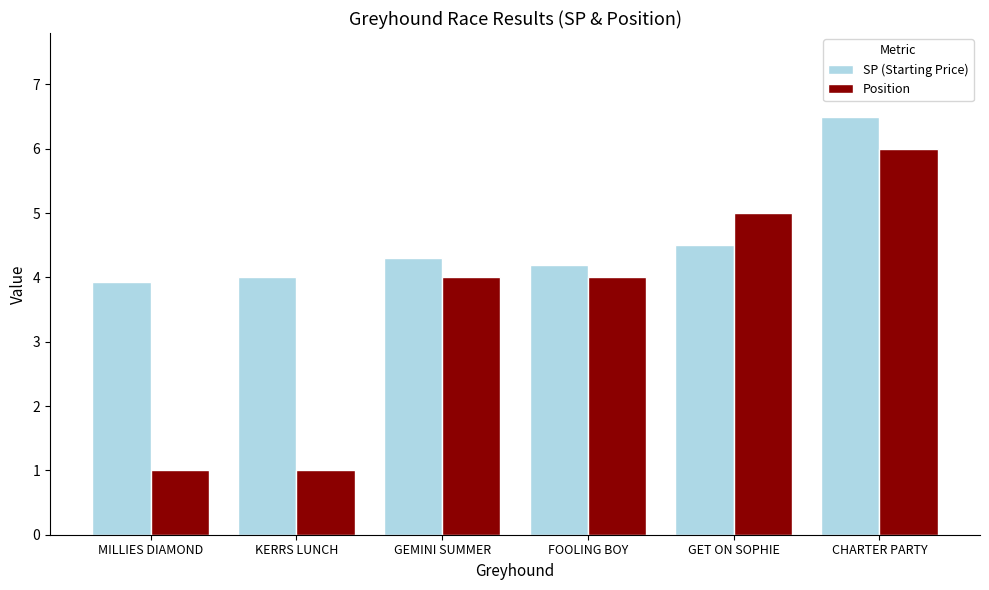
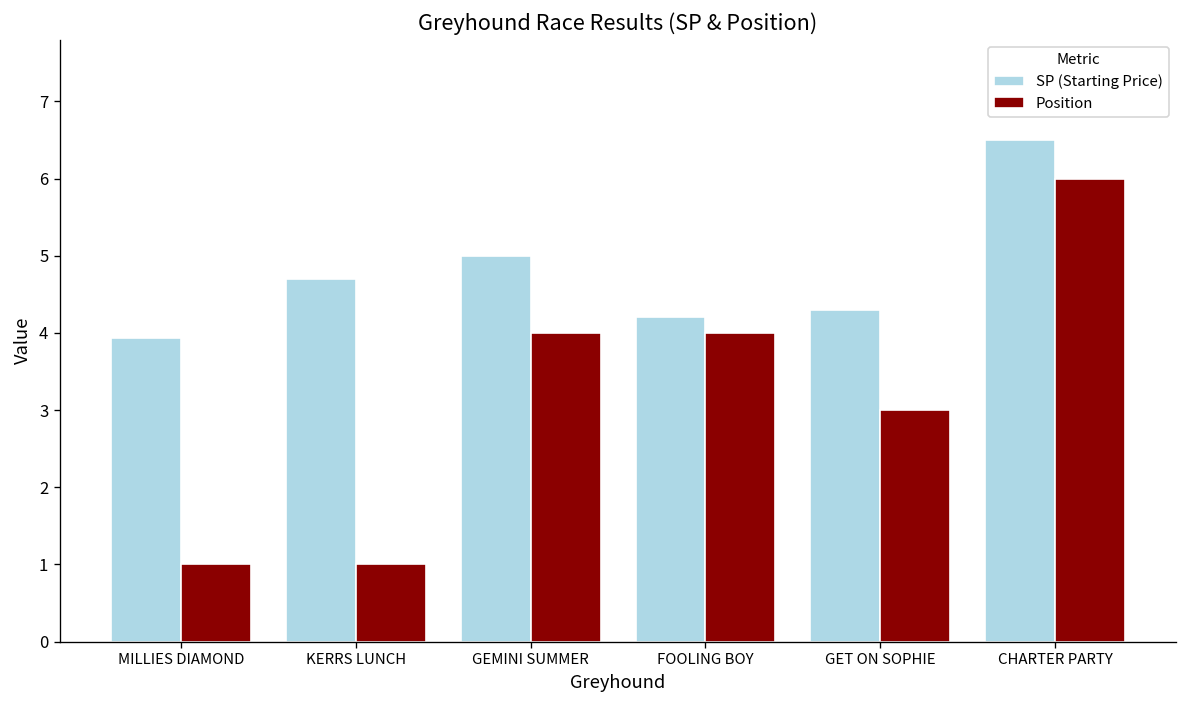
  {
    "SP (Starting Price)": {
      "MILLIES DIAMOND": 3.9,
-     "KERRS LUNCH": 4.0,
-     "GEMINI SUMMER": 4.3,
+     "KERRS LUNCH": 4.7,
+     "GEMINI SUMMER": 5.0,
      "FOOLING BOY": 4.2,
-     "GET ON SOPHIE": 4.5,
+     "GET ON SOPHIE": 4.3,
      "CHARTER PARTY": 6.5
    },
    "Position": {
      "MILLIES DIAMOND": 1,
      "KERRS LUNCH": 1,
      "GEMINI SUMMER": 4,
      "FOOLING BOY": 4,
-     "GET ON SOPHIE": 5,
+     "GET ON SOPHIE": 3,
      "CHARTER PARTY": 6
    }
  }
